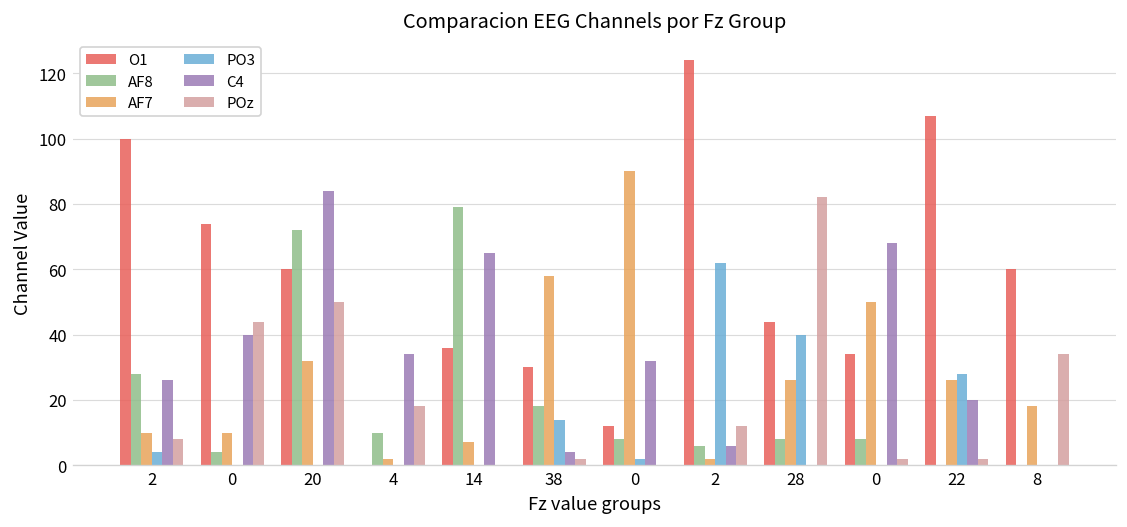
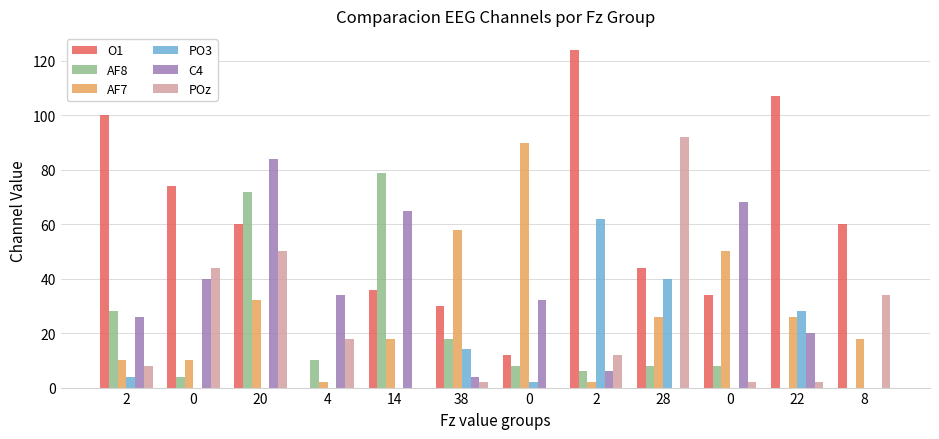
  {
    "O1": {
      "20": 60,
      "4": 0,
      "14": 36,
      "38": 30,
      "28": 44,
      "22": 107,
      "8": 60
    },
    "AF8": {
      "20": 72,
      "4": 10,
      "14": 79,
      "38": 18,
      "28": 8,
      "22": 0,
      "8": 0
    },
    "AF7": {
      "20": 32,
      "4": 2,
-     "14": 7,
+     "14": 18,
      "38": 58,
      "28": 26,
      "22": 26,
      "8": 18
    },
    "PO3": {
      "20": 0,
      "4": 0,
      "14": 0,
      "38": 14,
      "28": 40,
      "22": 28,
      "8": 0
    },
    "C4": {
      "20": 84,
      "4": 34,
      "14": 65,
      "38": 4,
      "28": 0,
      "22": 20,
      "8": 0
    },
    "POz": {
      "20": 50,
      "4": 18,
      "14": 0,
      "38": 2,
-     "28": 82,
+     "28": 92,
      "22": 2,
      "8": 34
    }
  }
